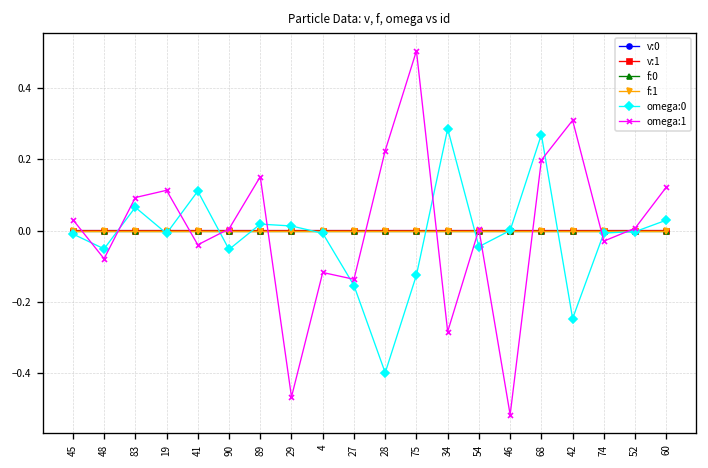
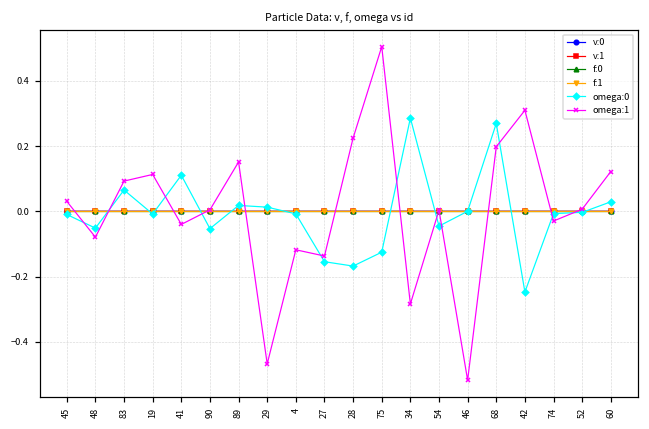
  {
    "f:1": {
      "45": 0.00,
      "48": 0.00,
      "83": 0.00,
      "41": 0.00,
      "89": 0.00,
      "29": 0.00,
      "27": 0.00,
      "28": 0.00,
      "75": 0.00,
      "34": 0.00,
      "68": 0.00,
      "42": 0.00,
      "60": 0.00
    },
    "omega:0": {
      "45": -0.01,
      "48": -0.05,
      "83": 0.07,
      "41": 0.11,
      "90": -0.05,
      "89": 0.02,
      "29": 0.01,
      "27": -0.15,
-     "28": -0.40,
+     "28": -0.17,
      "75": -0.13,
      "34": 0.29,
      "54": -0.05,
      "68": 0.27,
      "42": -0.25,
      "60": 0.03
    },
    "omega:1": {
      "45": 0.03,
      "48": -0.08,
      "83": 0.09,
      "19": 0.11,
      "41": -0.04,
      "89": 0.15,
      "29": -0.47,
      "4": -0.12,
      "27": -0.14,
      "28": 0.22,
      "75": 0.51,
      "34": -0.28,
      "46": -0.52,
      "68": 0.20,
      "42": 0.31,
      "74": -0.03,
      "60": 0.12
    }
  }
